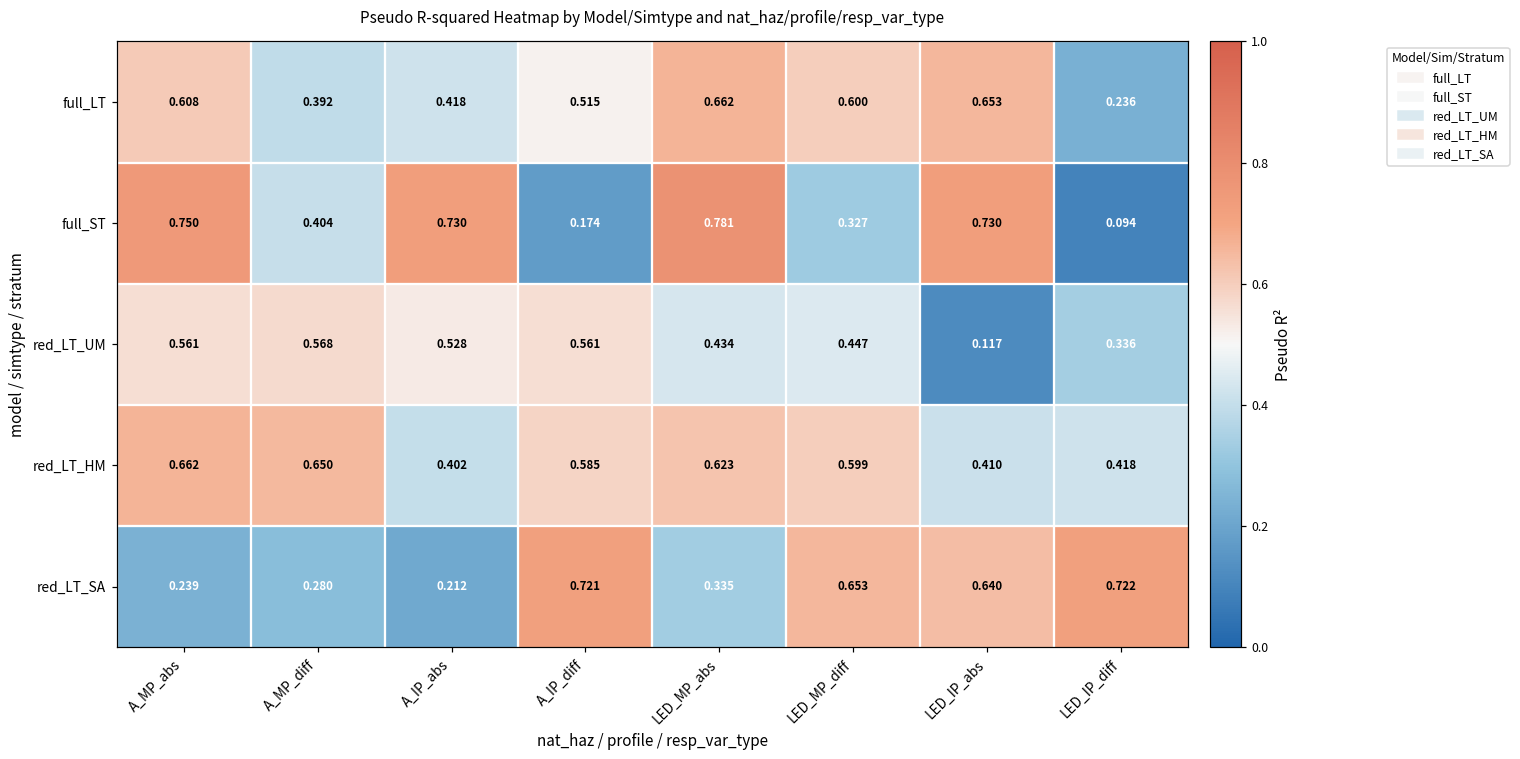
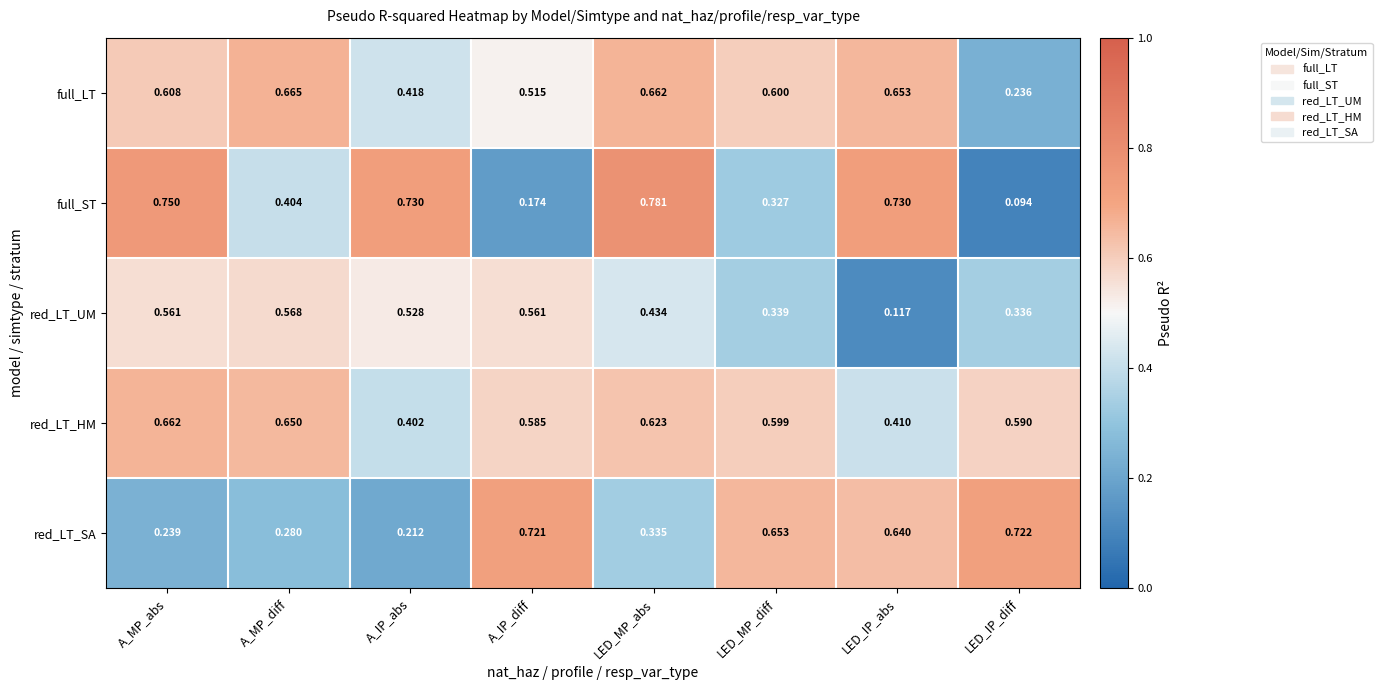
  {
    "full_LT": {
      "A_MP_abs": 0.608,
-     "A_MP_diff": 0.392,
+     "A_MP_diff": 0.665,
      "A_IP_abs": 0.418,
      "A_IP_diff": 0.515,
      "LED_MP_abs": 0.662,
      "LED_MP_diff": 0.600,
      "LED_IP_abs": 0.653,
      "LED_IP_diff": 0.236
    },
    "full_ST": {
      "A_MP_abs": 0.750,
      "A_MP_diff": 0.404,
      "A_IP_abs": 0.730,
      "A_IP_diff": 0.174,
      "LED_MP_abs": 0.781,
      "LED_MP_diff": 0.327,
      "LED_IP_abs": 0.730,
      "LED_IP_diff": 0.094
    },
    "red_LT_UM": {
      "A_MP_abs": 0.561,
      "A_MP_diff": 0.568,
      "A_IP_abs": 0.528,
      "A_IP_diff": 0.561,
      "LED_MP_abs": 0.434,
-     "LED_MP_diff": 0.447,
+     "LED_MP_diff": 0.339,
      "LED_IP_abs": 0.117,
      "LED_IP_diff": 0.336
    },
    "red_LT_HM": {
      "A_MP_abs": 0.662,
      "A_MP_diff": 0.650,
      "A_IP_abs": 0.402,
      "A_IP_diff": 0.585,
      "LED_MP_abs": 0.623,
      "LED_MP_diff": 0.599,
      "LED_IP_abs": 0.410,
-     "LED_IP_diff": 0.418
+     "LED_IP_diff": 0.590
    },
    "red_LT_SA": {
      "A_MP_abs": 0.239,
      "A_MP_diff": 0.280,
      "A_IP_abs": 0.212,
      "A_IP_diff": 0.721,
      "LED_MP_abs": 0.335,
      "LED_MP_diff": 0.653,
      "LED_IP_abs": 0.640,
      "LED_IP_diff": 0.722
    }
  }
